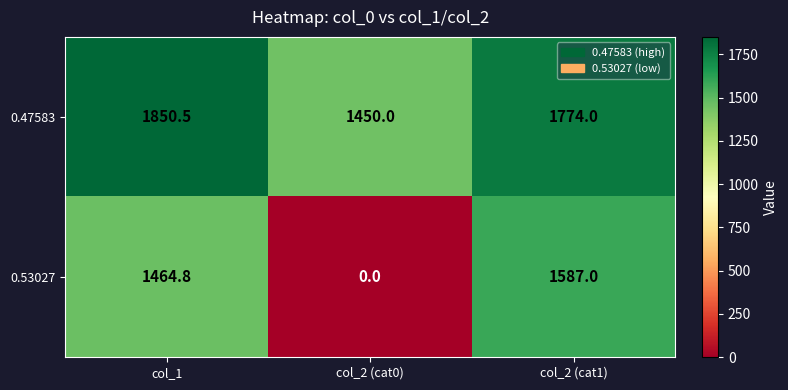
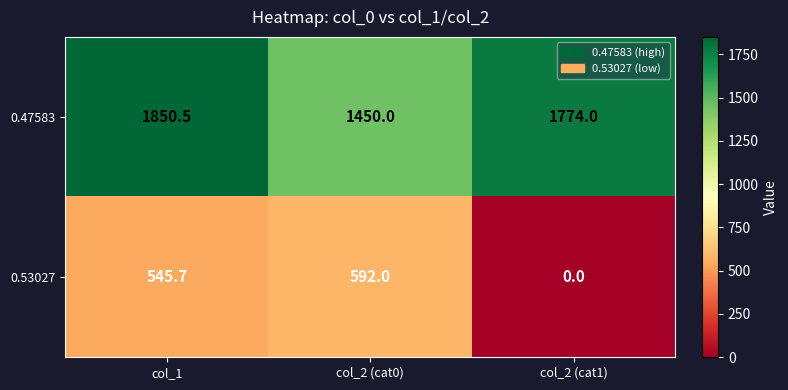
  {
    "0.47583": {
      "col_1": 1850.5,
      "col_2 (cat0)": 1450.0,
      "col_2 (cat1)": 1774.0
    },
    "0.53027": {
-     "col_1": 1464.8,
-     "col_2 (cat0)": 0.0,
-     "col_2 (cat1)": 1587.0
+     "col_1": 545.7,
+     "col_2 (cat0)": 592.0,
+     "col_2 (cat1)": 0.0
    }
  }
